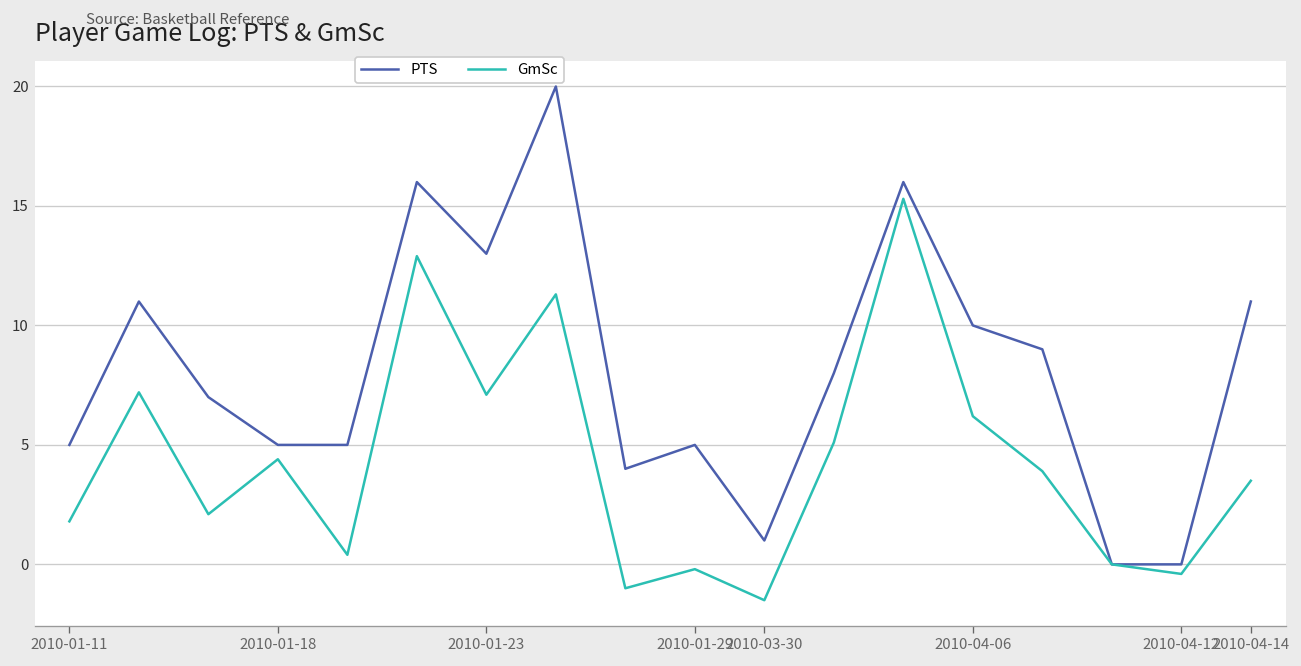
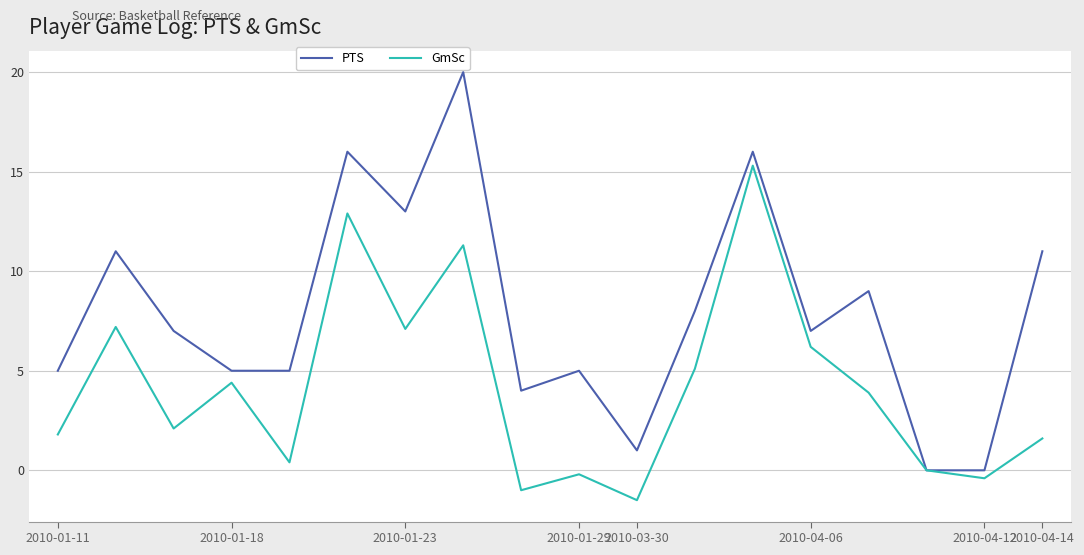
  {
    "PTS": {
      "2010-01-11": 5,
      "2010-01-18": 5,
      "2010-01-23": 13,
      "2010-01-29": 5,
      "2010-03-30": 1,
-     "2010-04-06": 10,
+     "2010-04-06": 7,
      "2010-04-12": 0,
      "2010-04-14": 11
    },
    "GmSc": {
      "2010-01-11": 1.8,
      "2010-01-18": 4.4,
      "2010-01-23": 7.1,
      "2010-01-29": -0.2,
      "2010-03-30": -1.5,
      "2010-04-06": 6.2,
      "2010-04-12": -0.4,
-     "2010-04-14": 3.5
+     "2010-04-14": 1.6
    }
  }
